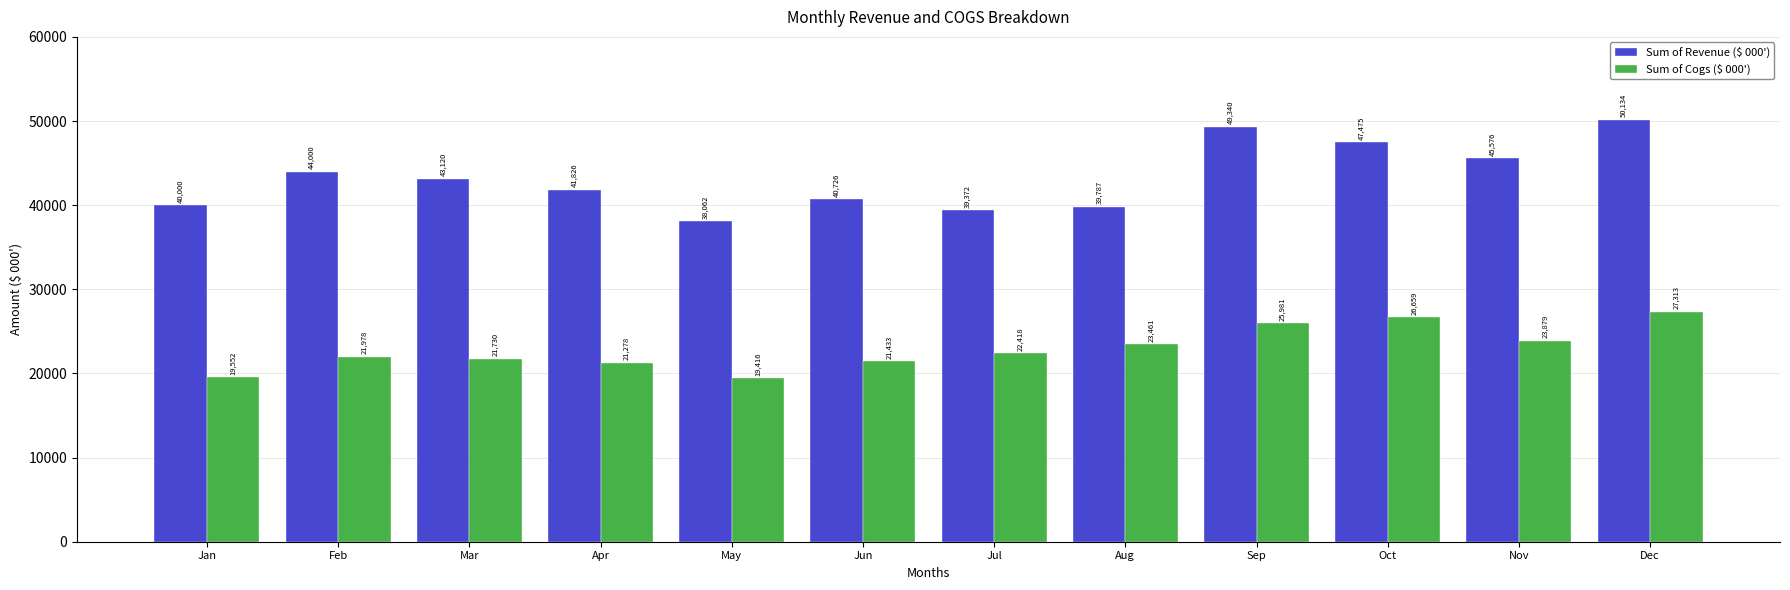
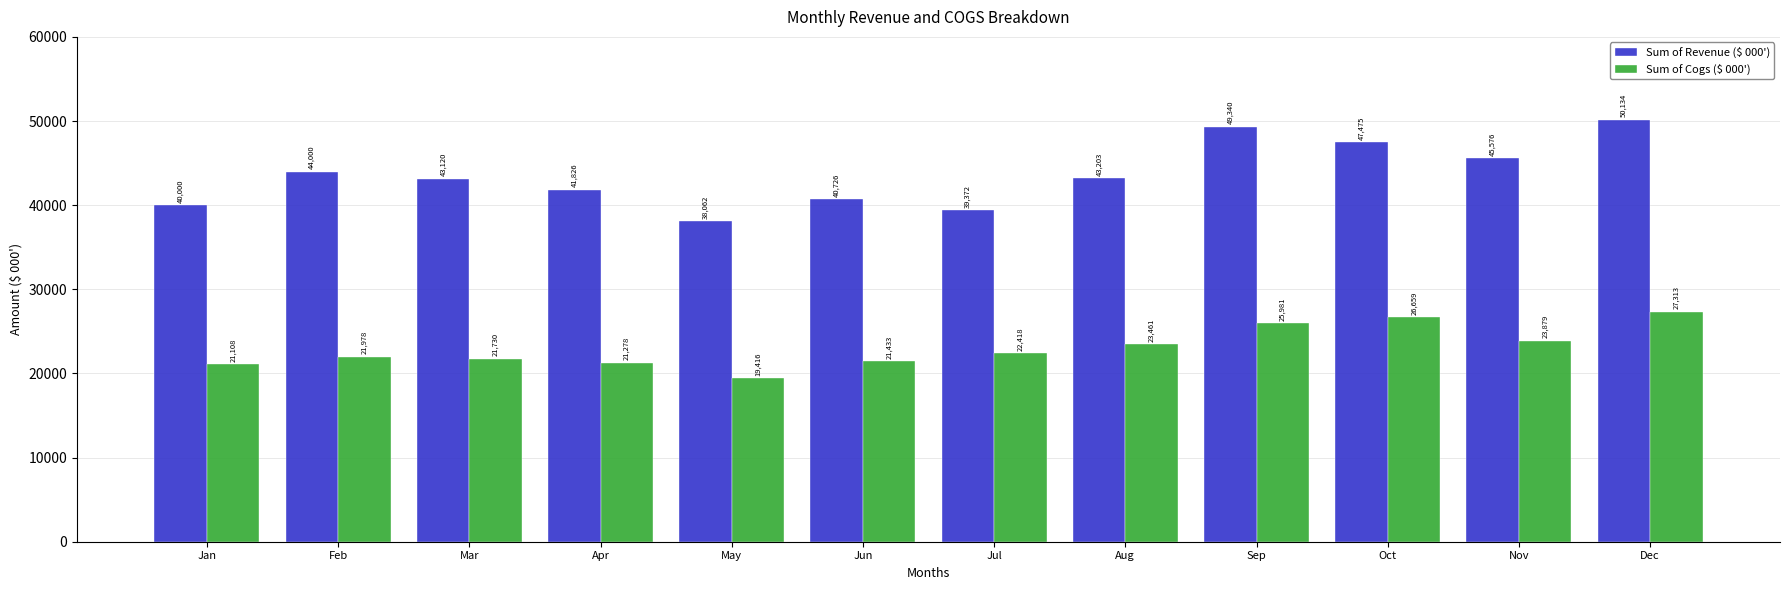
  {
    "Sum of Revenue ($ 000')": {
      "Jan": "40,000",
      "Feb": "44,000",
      "Mar": "43,120",
      "Apr": "41,826",
      "May": "38,062",
      "Jun": "40,726",
      "Jul": "39,372",
-     "Aug": "39,787",
+     "Aug": "43,203",
      "Sep": "49,340",
      "Oct": "47,475",
      "Nov": "45,576",
      "Dec": "50,134"
    },
    "Sum of Cogs ($ 000')": {
-     "Jan": "19,552",
+     "Jan": "21,108",
      "Feb": "21,978",
      "Mar": "21,730",
      "Apr": "21,278",
      "May": "19,416",
      "Jun": "21,433",
      "Jul": "22,418",
      "Aug": "23,461",
      "Sep": "25,981",
      "Oct": "26,659",
      "Nov": "23,879",
      "Dec": "27,313"
    }
  }
